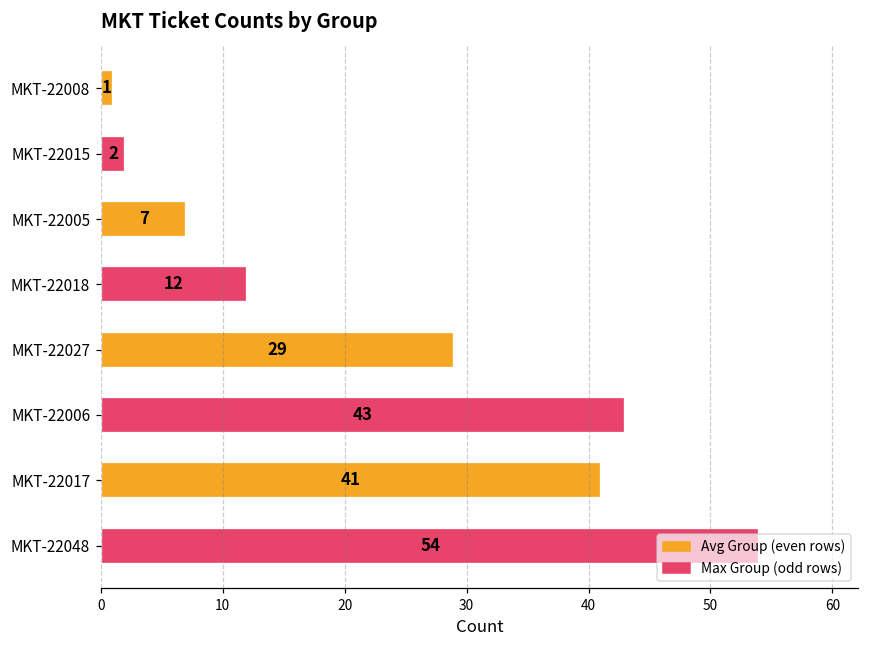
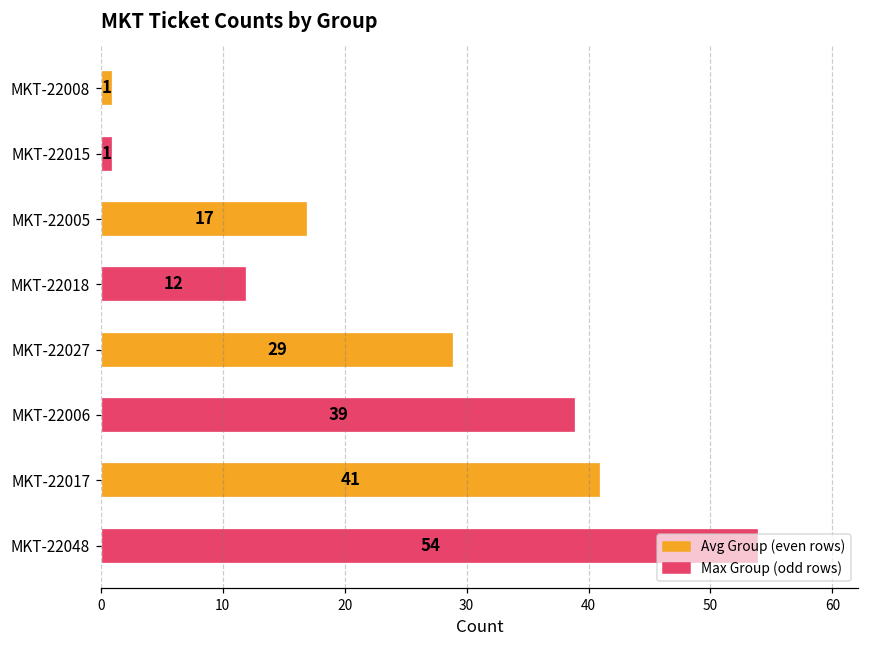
  {
    "MKT-22008": 1,
-   "MKT-22015": 2,
-   "MKT-22005": 7,
+   "MKT-22015": 1,
+   "MKT-22005": 17,
    "MKT-22018": 12,
    "MKT-22027": 29,
-   "MKT-22006": 43,
+   "MKT-22006": 39,
    "MKT-22017": 41
  }
